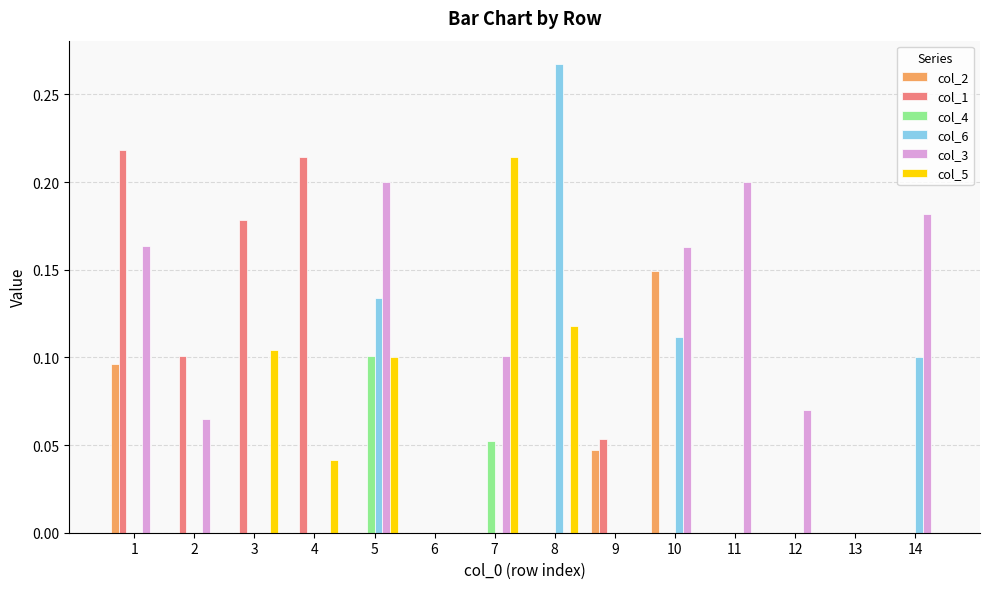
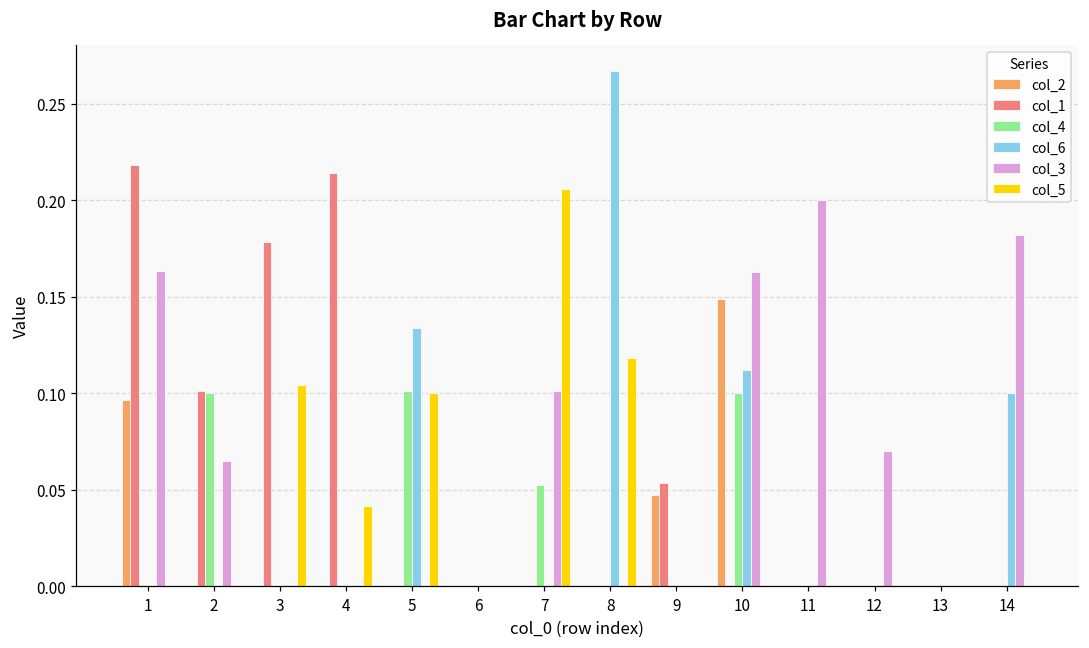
  {
    "col_4": {
      "1": 0.0,
-     "2": 0.0,
+     "2": 0.1,
      "3": 0.0,
      "4": 0.0,
      "5": 0.1,
      "6": 0.0,
      "7": 0.052,
      "8": 0.0,
      "9": 0.0,
-     "10": 0.0,
+     "10": 0.1,
      "11": 0.0,
      "12": 0.0,
      "13": 0.0,
      "14": 0.0
    },
    "col_6": {
      "1": 0.000,
      "2": 0.000,
      "3": 0.000,
      "4": 0.000,
      "5": 0.134,
      "6": 0.000,
      "7": 0.000,
      "8": 0.267,
      "9": 0.000,
      "10": 0.112,
      "11": 0.000,
      "12": 0.000,
      "13": 0.000,
      "14": 0.100
    },
    "col_3": {
      "1": 0.163,
      "2": 0.065,
      "3": 0.0,
      "4": 0.0,
-     "5": 0.2,
+     "5": 0.0,
      "6": 0.0,
      "7": 0.1,
      "8": 0.0,
      "9": 0.0,
      "10": 0.163,
      "11": 0.2,
      "12": 0.070,
      "13": 0.0,
      "14": 0.182
    },
    "col_5": {
      "1": 0.000,
      "2": 0.000,
      "3": 0.104,
      "4": 0.042,
      "5": 0.100,
      "6": 0.000,
-     "7": 0.214,
+     "7": 0.206,
      "8": 0.118,
      "9": 0.000,
      "10": 0.000,
      "11": 0.000,
      "12": 0.000,
      "13": 0.000,
      "14": 0.000
    }
  }
